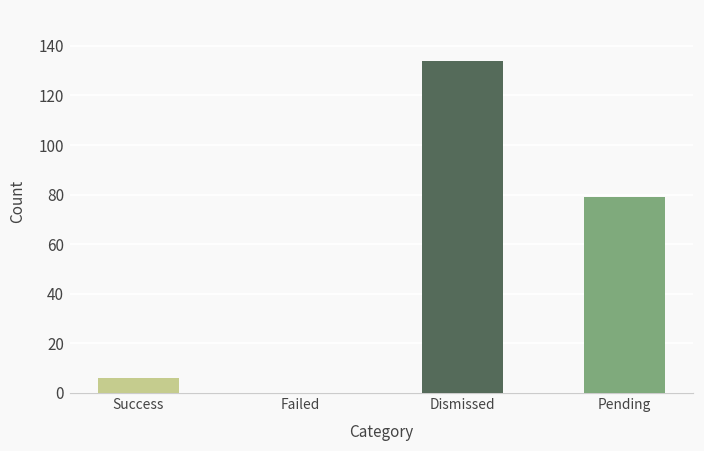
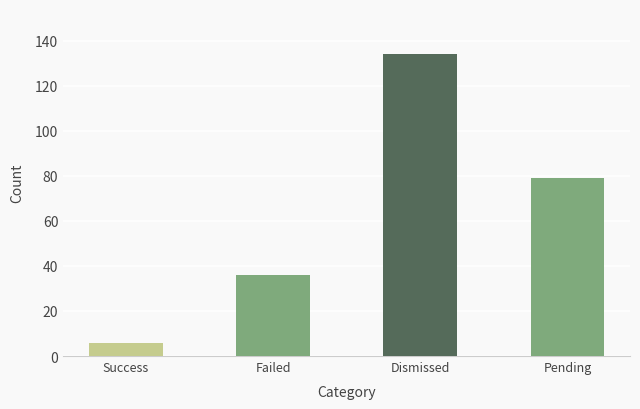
  {
    "Success": 6,
-   "Failed": 0,
+   "Failed": 36,
    "Dismissed": 134,
    "Pending": 79
  }
